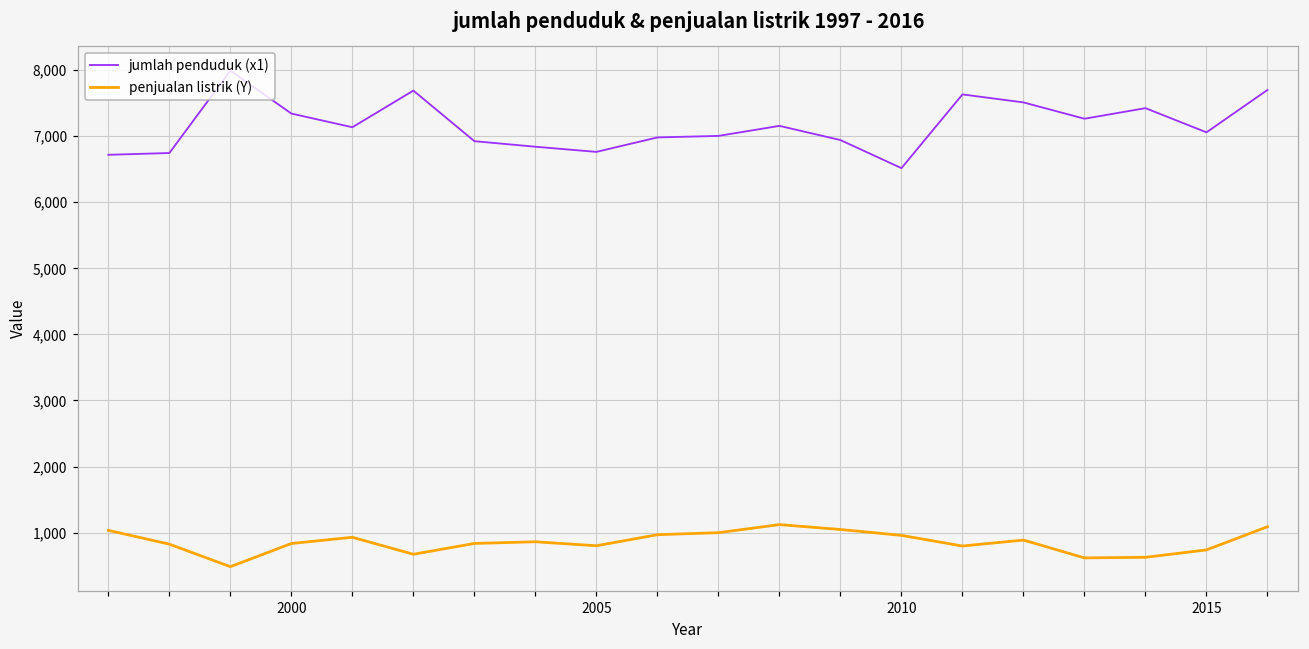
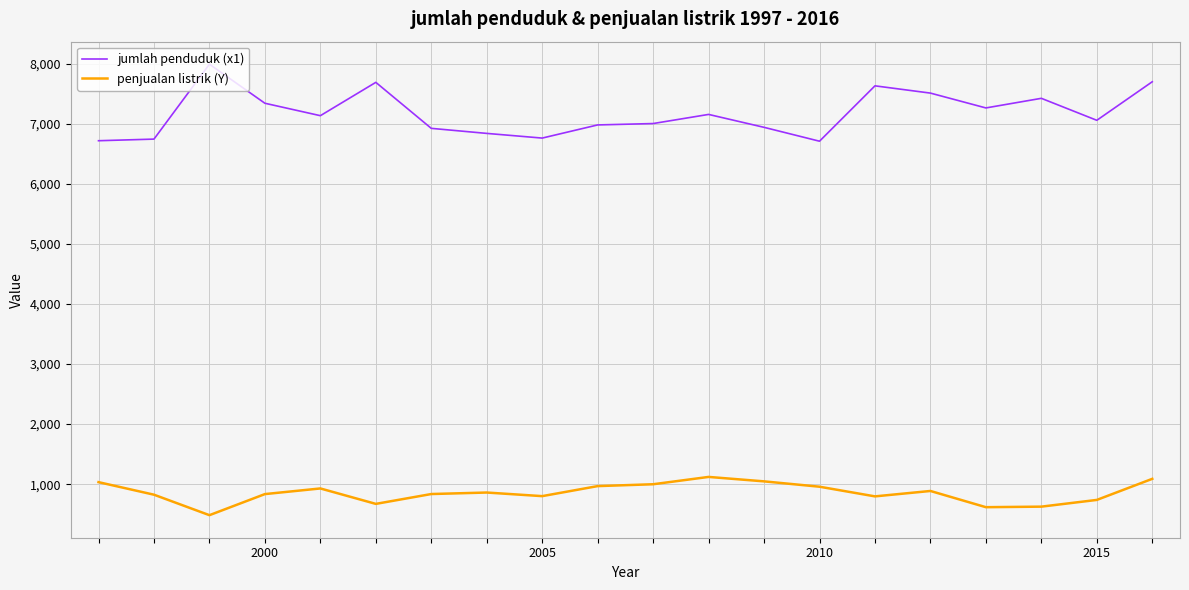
  {
    "jumlah penduduk (x1)": {
      "2000": "7,300",
      "2005": "6,800",
-     "2010": "6,500",
+     "2010": "6,700",
      "2015": "7,100"
    },
    "penjualan listrik (Y)": {
      "2000": "800",
      "2005": "800",
      "2010": "1,000",
      "2015": "700"
    }
  }
